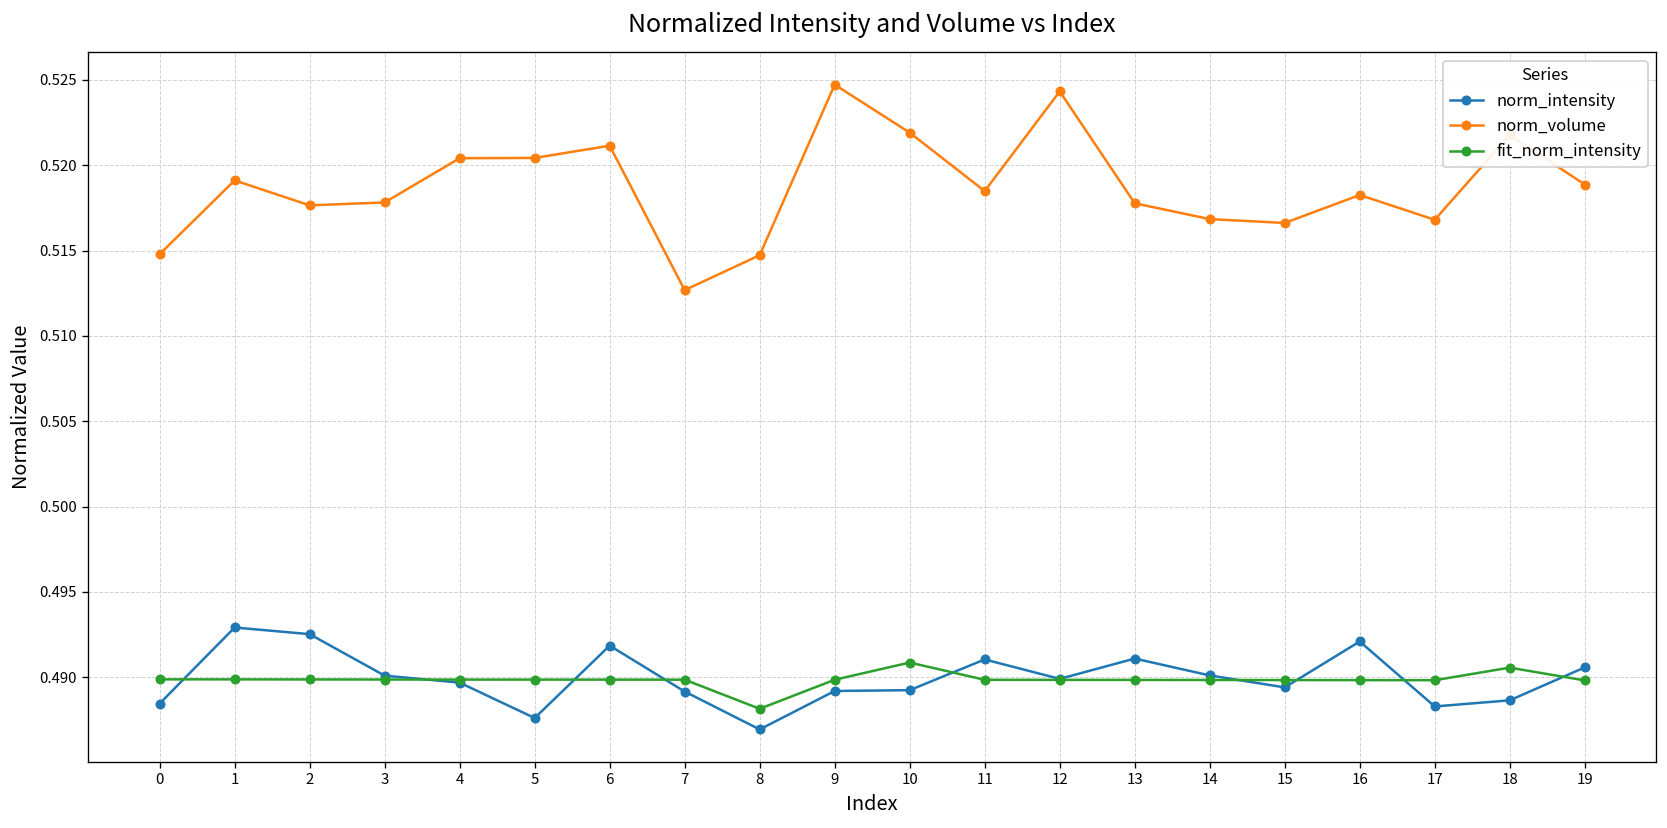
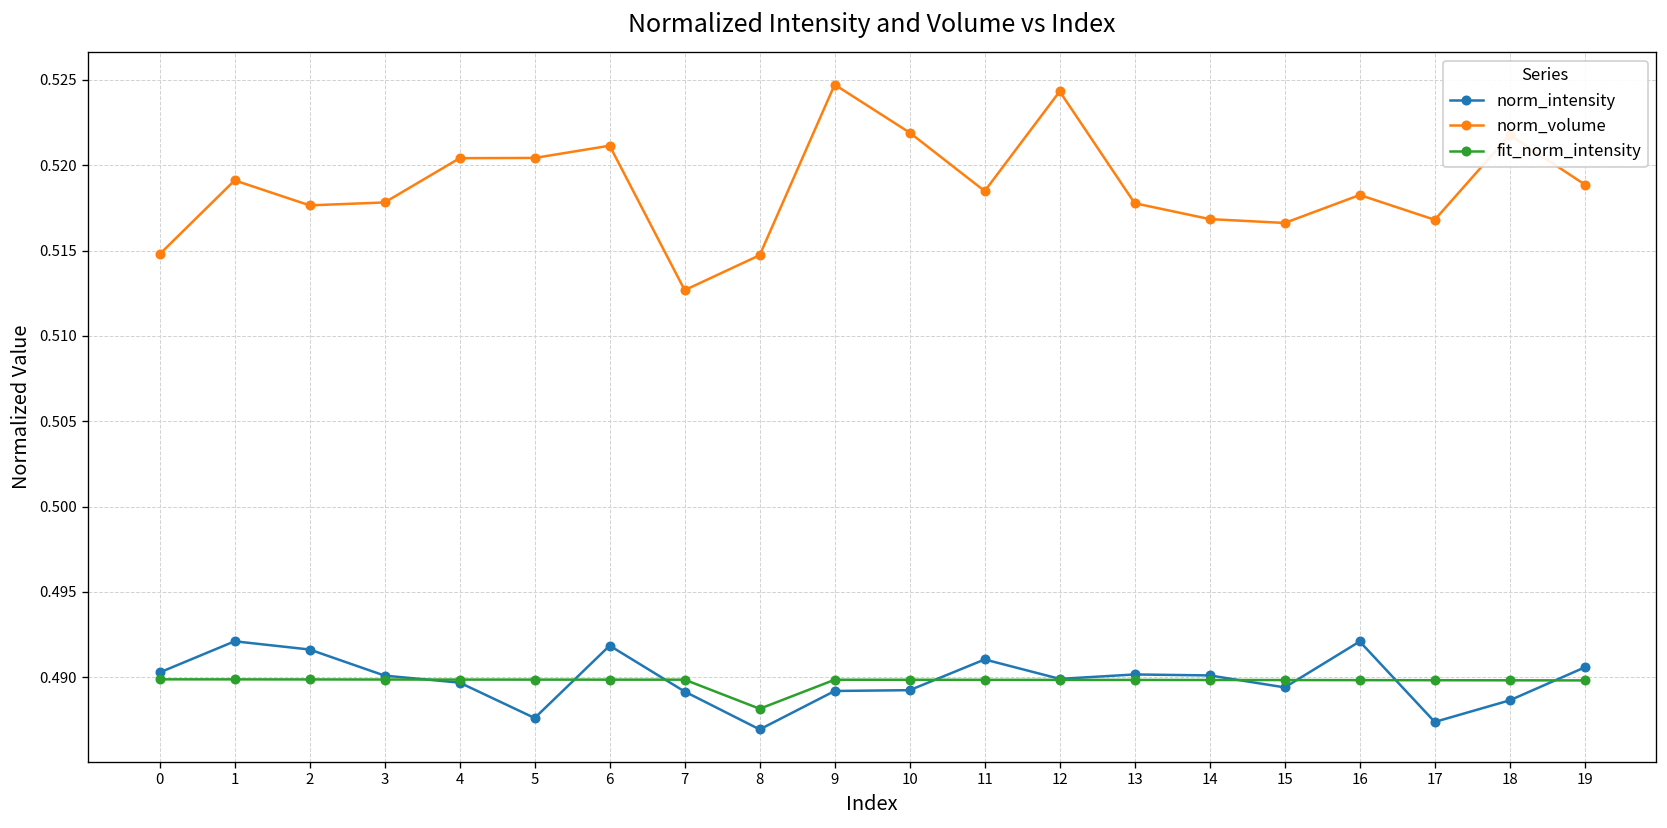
  {
    "norm_intensity": {
-     "0": 0.4885,
-     "1": 0.4929,
-     "2": 0.4925,
+     "0": 0.4903,
+     "1": 0.4921,
+     "2": 0.4916,
      "3": 0.4901,
      "4": 0.4897,
      "5": 0.4876,
      "6": 0.4919,
      "7": 0.4892,
      "8": 0.4869,
      "9": 0.4892,
      "10": 0.4892,
      "11": 0.4910,
-     "13": 0.4911,
+     "13": 0.4902,
      "14": 0.4901,
      "15": 0.4894,
      "16": 0.4921,
-     "17": 0.4883,
+     "17": 0.4874,
      "18": 0.4886,
      "19": 0.4906
    },
    "norm_volume": {
      "0": 0.5148,
      "1": 0.5191,
      "2": 0.5176,
      "3": 0.5178,
      "4": 0.5204,
      "5": 0.5204,
      "6": 0.5211,
      "7": 0.5127,
      "8": 0.5147,
      "9": 0.5247,
      "10": 0.5219,
      "11": 0.5185,
      "12": 0.5243,
      "13": 0.5178,
      "14": 0.5168,
      "15": 0.5166,
      "16": 0.5183,
      "17": 0.5168,
      "19": 0.5189
    },
    "fit_norm_intensity": {
      "0": 0.4899,
      "1": 0.4899,
      "2": 0.4899,
      "3": 0.4899,
      "4": 0.4899,
      "5": 0.4899,
      "6": 0.4899,
      "7": 0.4899,
      "8": 0.4882,
      "9": 0.4899,
-     "10": 0.4909,
+     "10": 0.4899,
      "11": 0.4899,
      "13": 0.4898,
      "14": 0.4898,
      "15": 0.4898,
      "16": 0.4898,
      "17": 0.4898,
-     "18": 0.4906,
+     "18": 0.4898,
      "19": 0.4898
    }
  }
